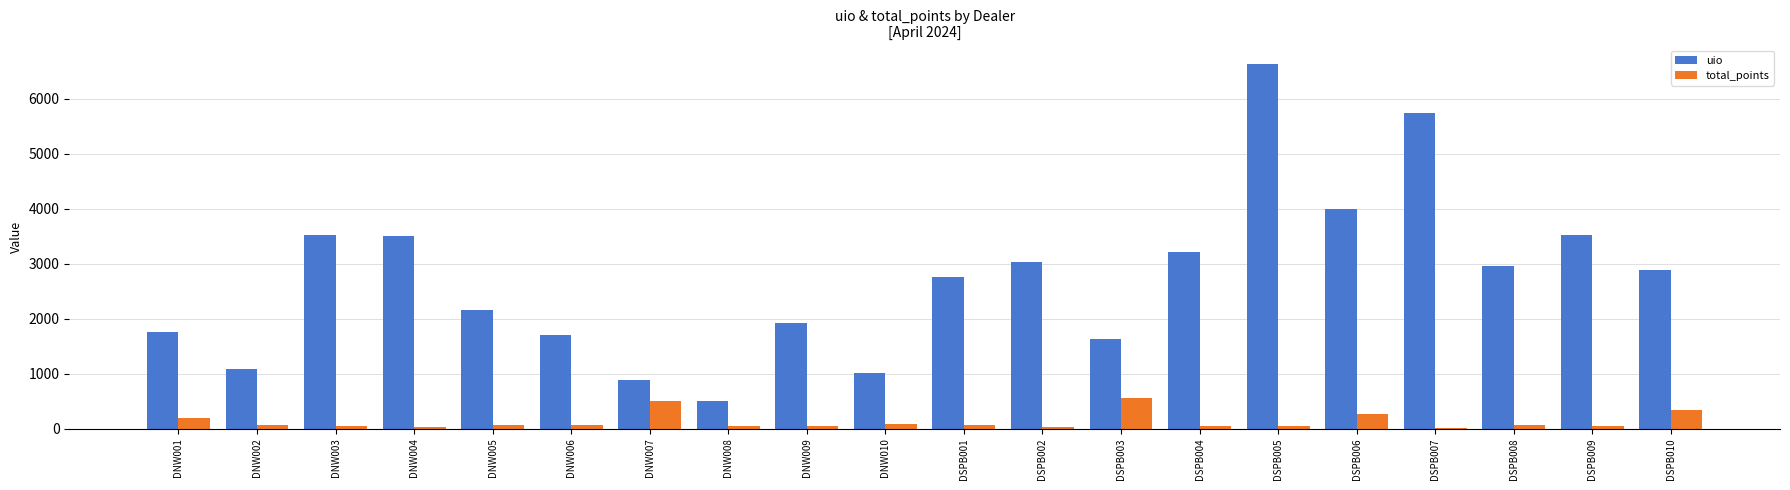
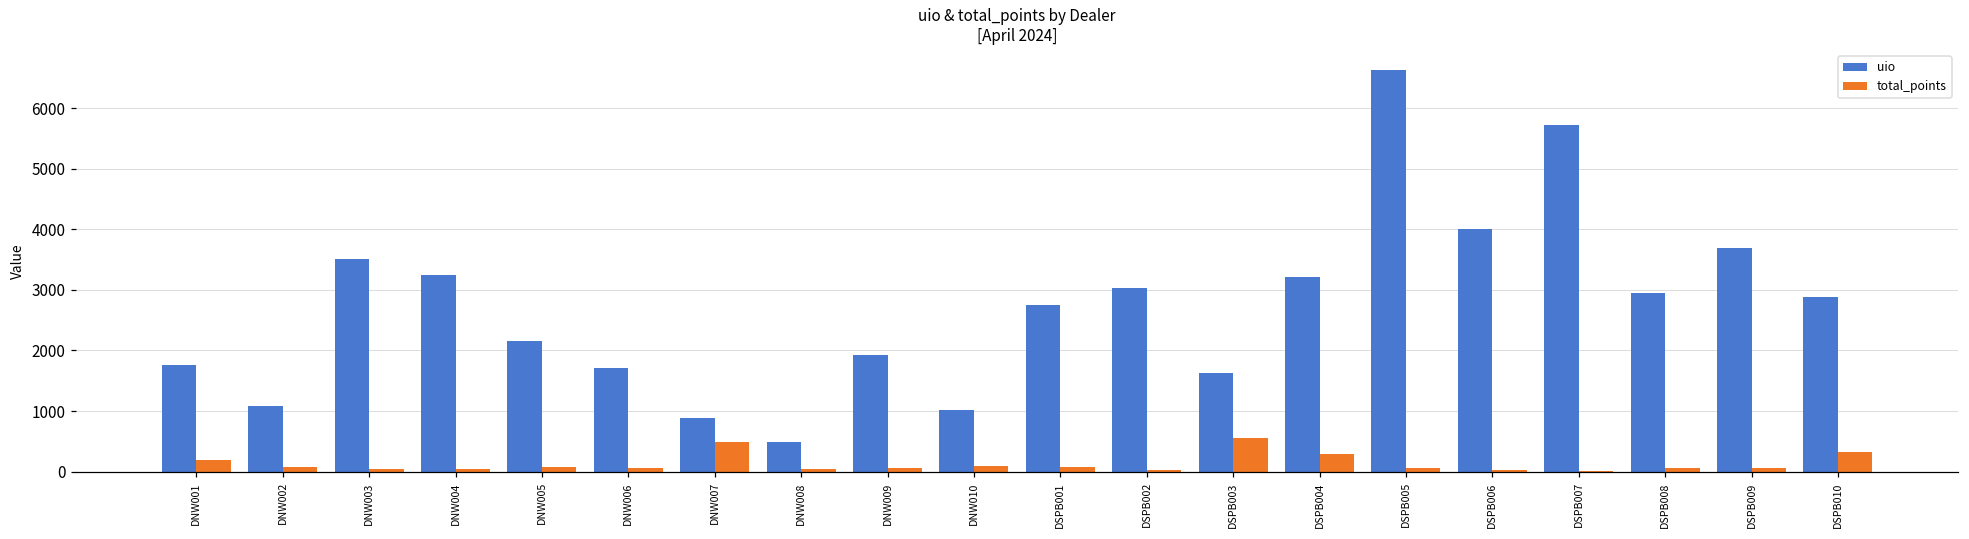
  {
    "uio": {
      "DNW001": 1800,
      "DNW002": 1100,
      "DNW003": 3500,
-     "DNW004": 3500,
+     "DNW004": 3300,
      "DNW005": 2200,
      "DNW006": 1700,
      "DNW007": 900,
      "DNW008": 500,
      "DNW009": 1900,
      "DNW010": 1000,
      "DSPB001": 2800,
      "DSPB002": 3000,
      "DSPB003": 1600,
      "DSPB004": 3200,
      "DSPB005": 6600,
      "DSPB006": 4000,
      "DSPB007": 5700,
      "DSPB008": 3000,
-     "DSPB009": 3500,
+     "DSPB009": 3700,
      "DSPB010": 2900
    },
    "total_points": {
      "DNW001": 200,
      "DNW002": 100,
      "DNW005": 100,
      "DNW006": 100,
      "DNW007": 500,
      "DNW009": 100,
      "DNW010": 100,
      "DSPB001": 100,
      "DSPB003": 600,
-     "DSPB004": 0,
+     "DSPB004": 300,
      "DSPB005": 100,
-     "DSPB006": 300,
+     "DSPB006": 0,
      "DSPB008": 100,
      "DSPB009": 100,
      "DSPB010": 300
    }
  }
